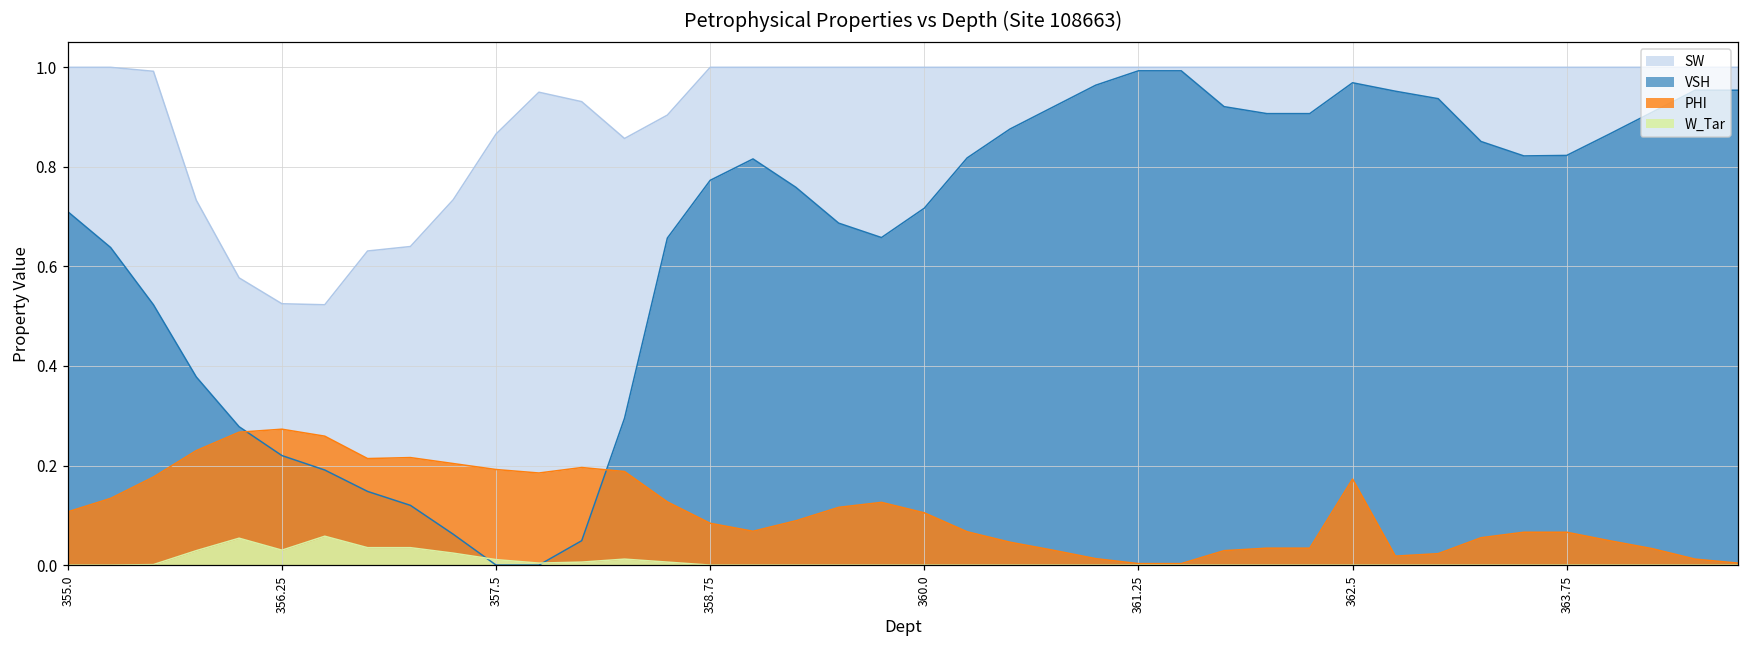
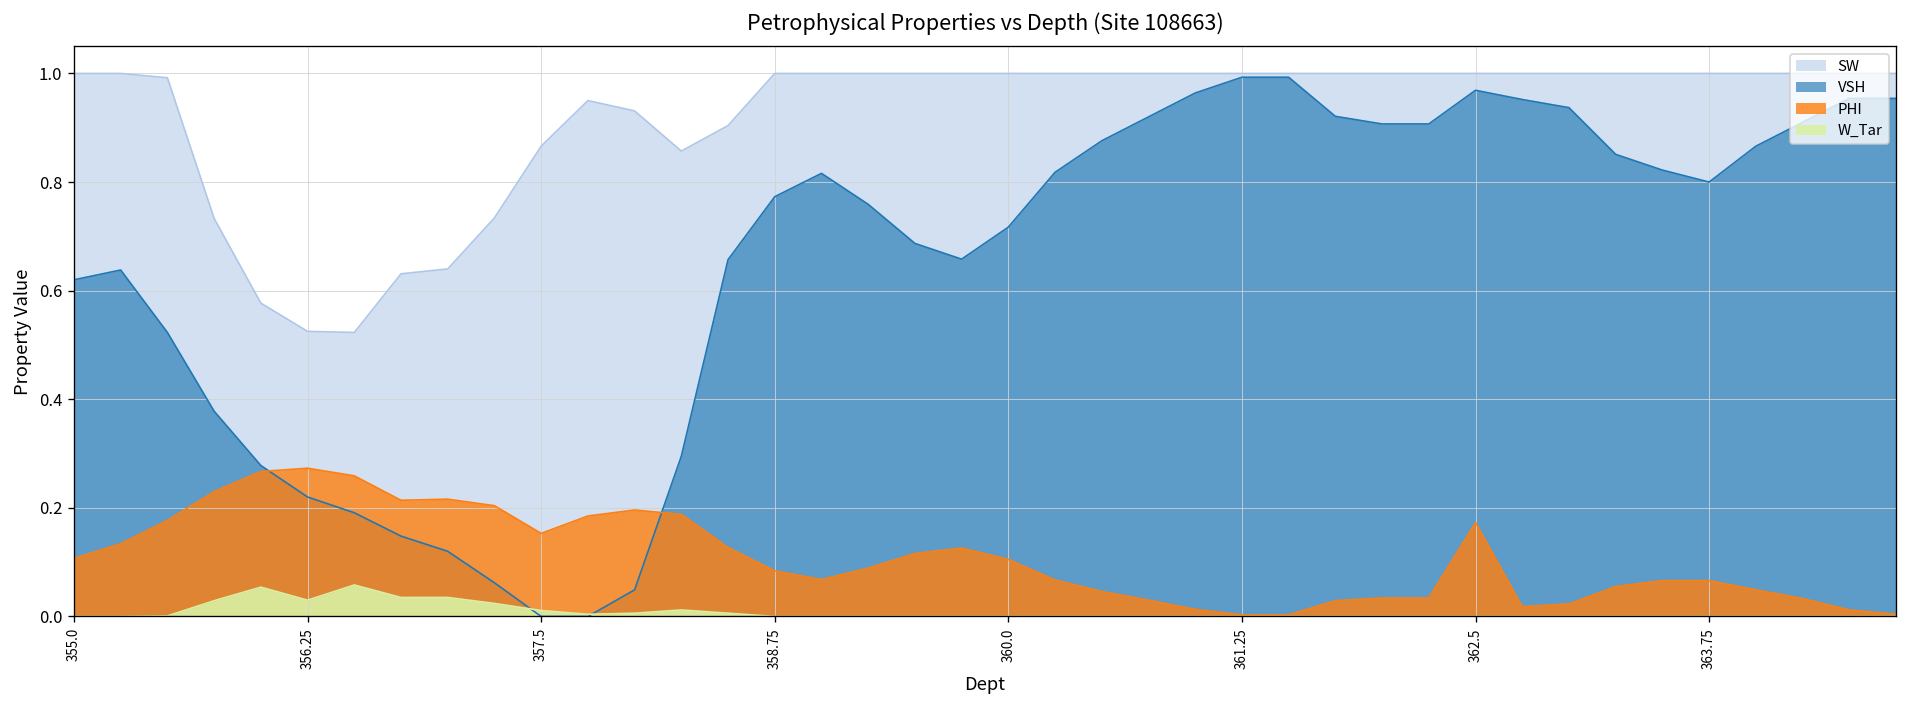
  {
    "SW": {
      "355.0": 1.00,
      "356.25": 0.53,
      "357.5": 0.87,
      "358.75": 1.00,
      "360.0": 1.00,
      "361.25": 1.00,
      "362.5": 1.00,
      "363.75": 1.00
    },
    "VSH": {
-     "355.0": 0.71,
+     "355.0": 0.62,
      "356.25": 0.22,
      "357.5": 0.00,
      "358.75": 0.77,
      "360.0": 0.72,
      "361.25": 0.99,
      "362.5": 0.97,
-     "363.75": 0.82
+     "363.75": 0.80
    },
    "PHI": {
      "355.0": 0.11,
      "356.25": 0.27,
-     "357.5": 0.19,
+     "357.5": 0.15,
      "358.75": 0.08,
      "360.0": 0.11,
      "362.5": 0.17,
      "363.75": 0.07
    },
    "W_Tar": {
      "355.0": 0.00,
      "356.25": 0.03,
      "357.5": 0.01,
      "358.75": 0.00,
      "360.0": 0.00,
      "362.5": 0.00,
      "363.75": 0.00
    }
  }
